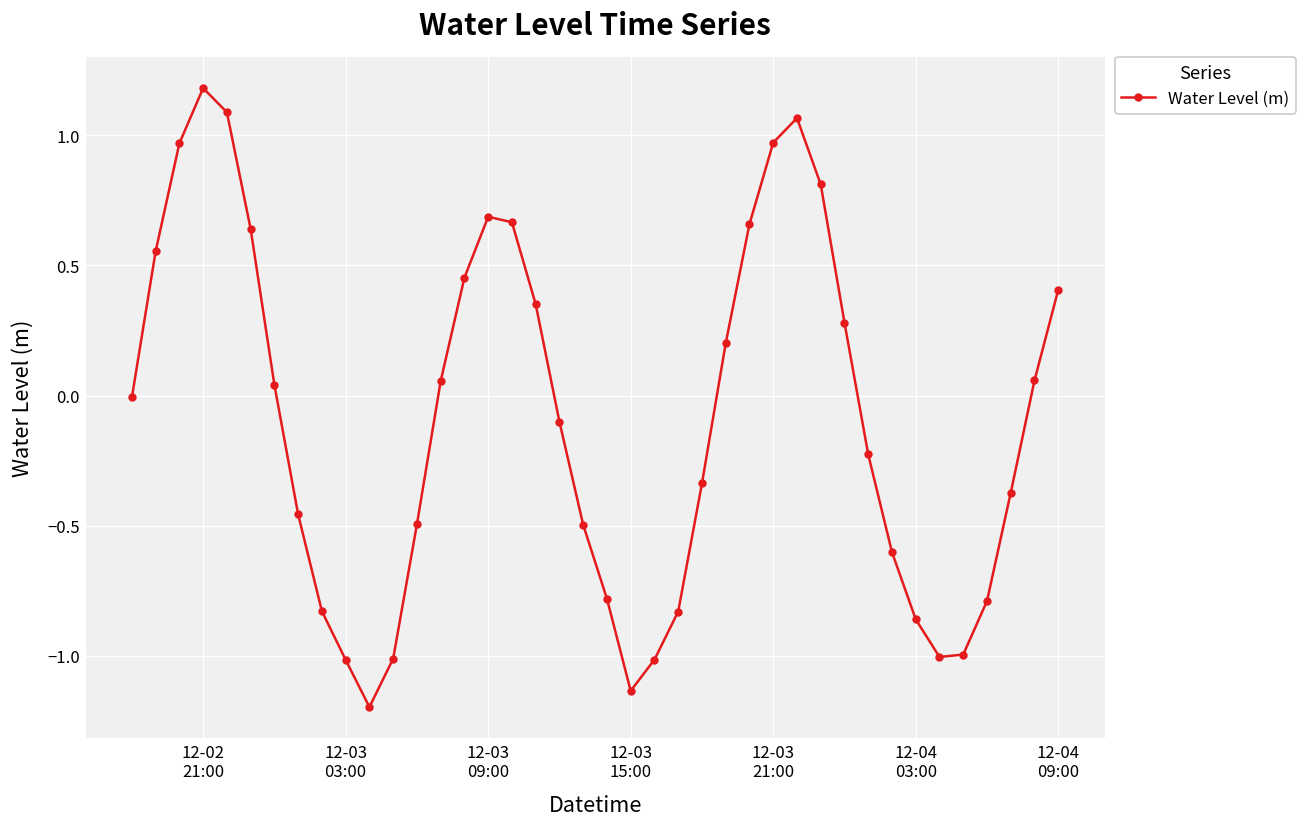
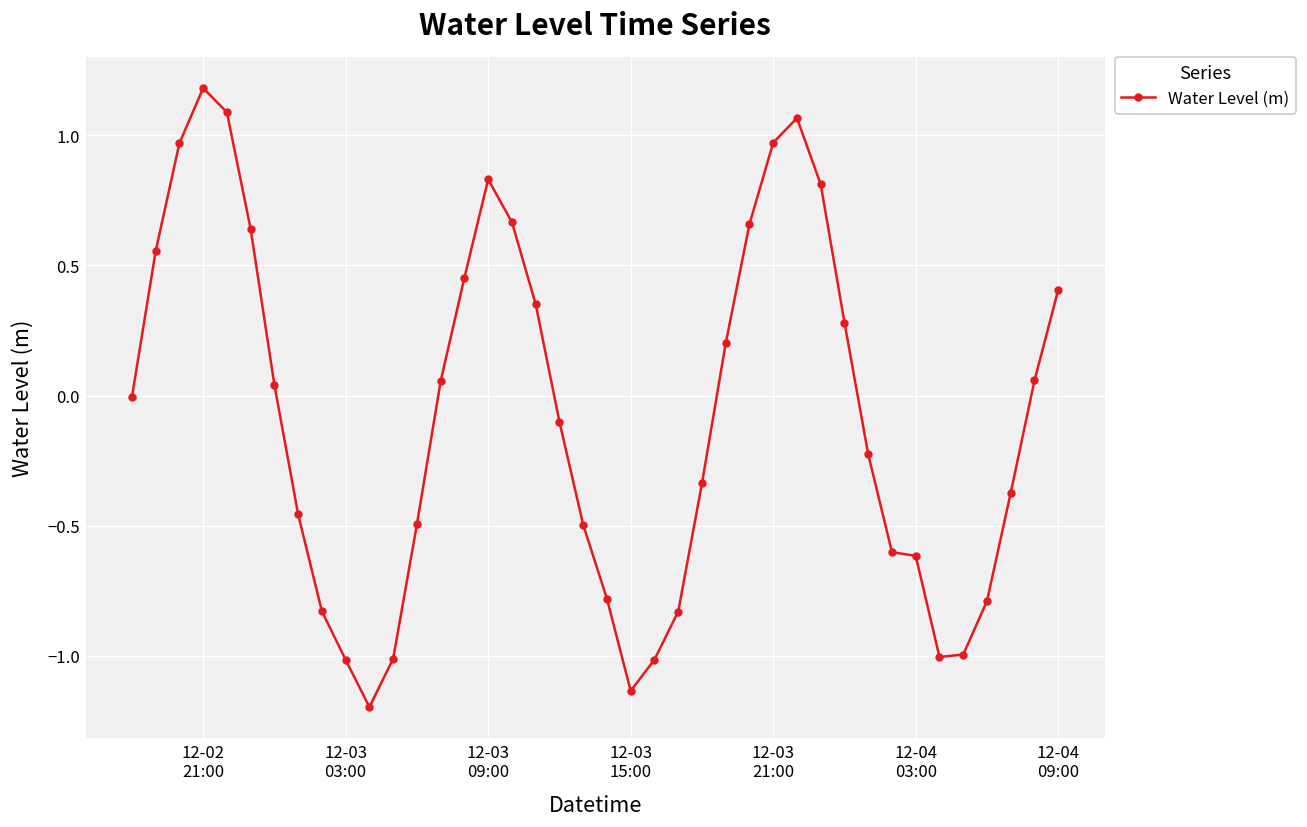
  {
    "12-02 21:00": 1.18,
    "12-03 03:00": -1.02,
-   "12-03 09:00": 0.69,
+   "12-03 09:00": 0.83,
    "12-03 15:00": -1.13,
    "12-03 21:00": 0.97,
-   "12-04 03:00": -0.86,
+   "12-04 03:00": -0.62,
    "12-04 09:00": 0.41
  }
